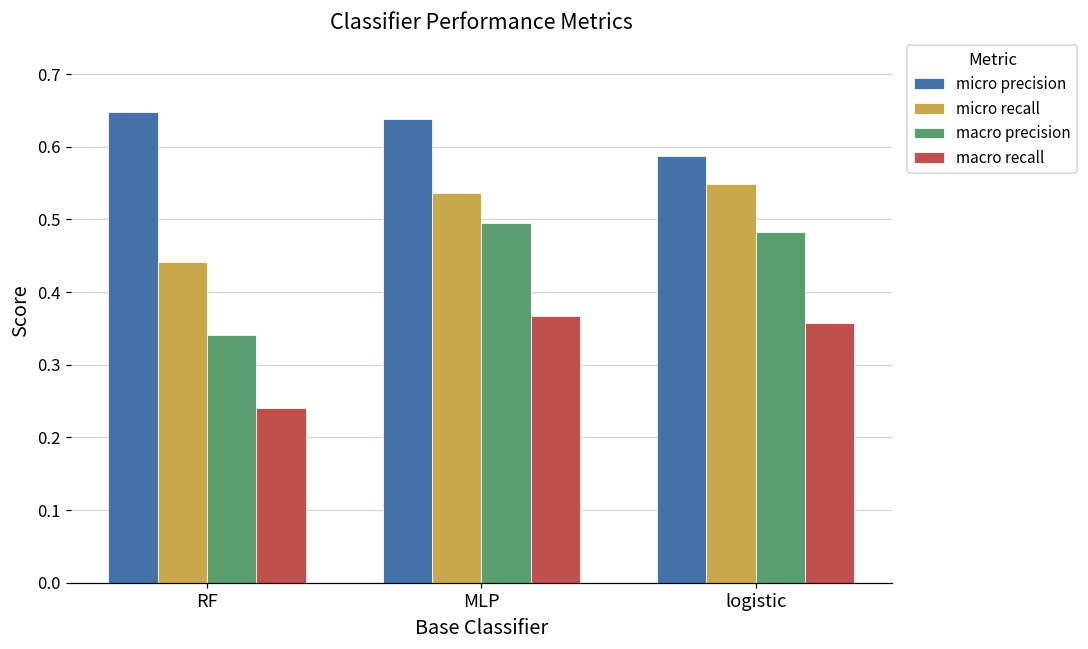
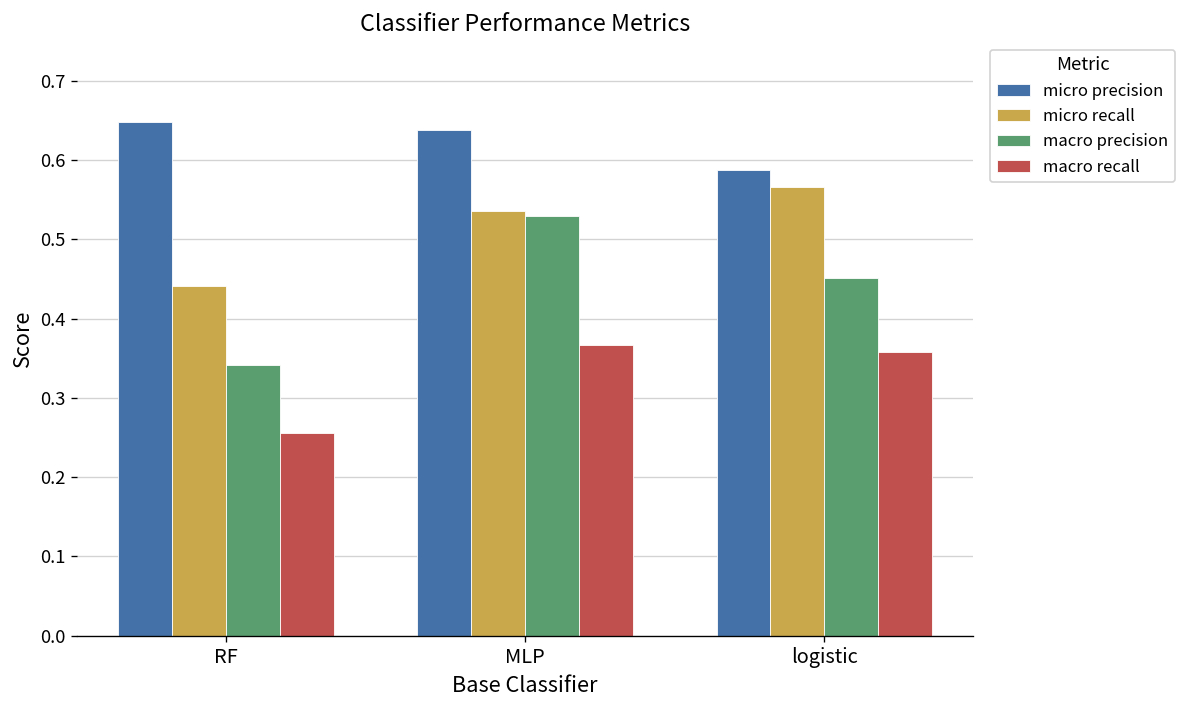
  {
    "micro precision": {
      "RF": 0.65,
      "MLP": 0.64,
      "logistic": 0.59
    },
    "micro recall": {
      "RF": 0.44,
      "MLP": 0.54,
-     "logistic": 0.55
+     "logistic": 0.57
    },
    "macro precision": {
      "RF": 0.34,
-     "MLP": 0.49,
-     "logistic": 0.48
+     "MLP": 0.53,
+     "logistic": 0.45
    },
    "macro recall": {
-     "RF": 0.24,
+     "RF": 0.26,
      "MLP": 0.37,
      "logistic": 0.36
    }
  }
